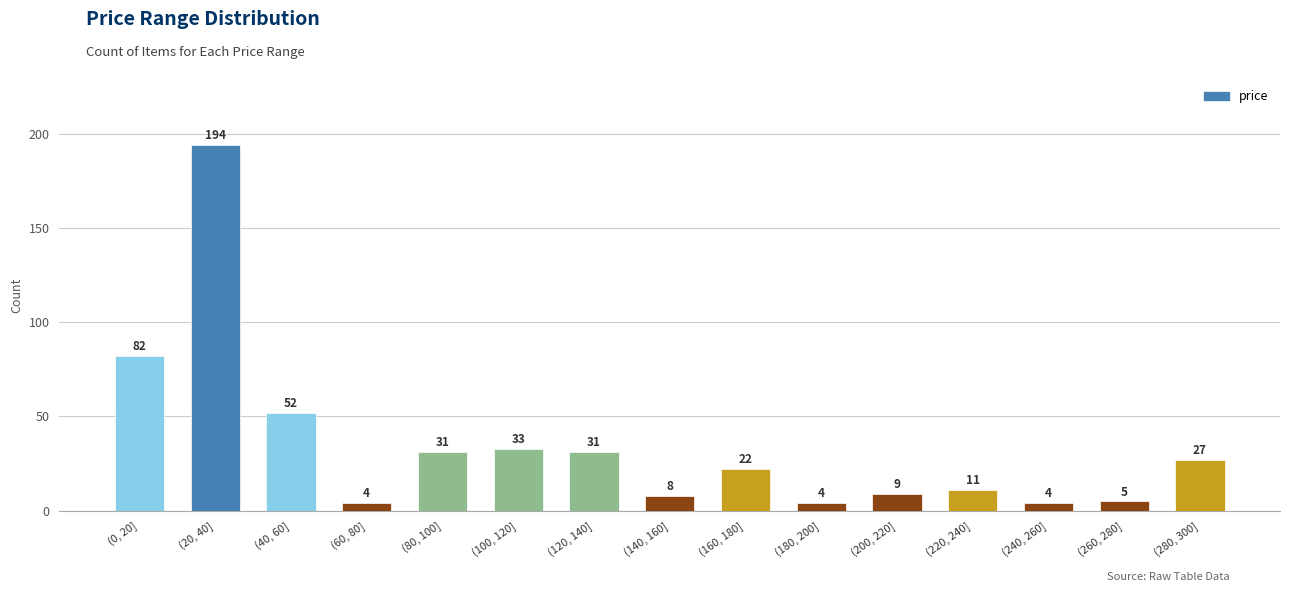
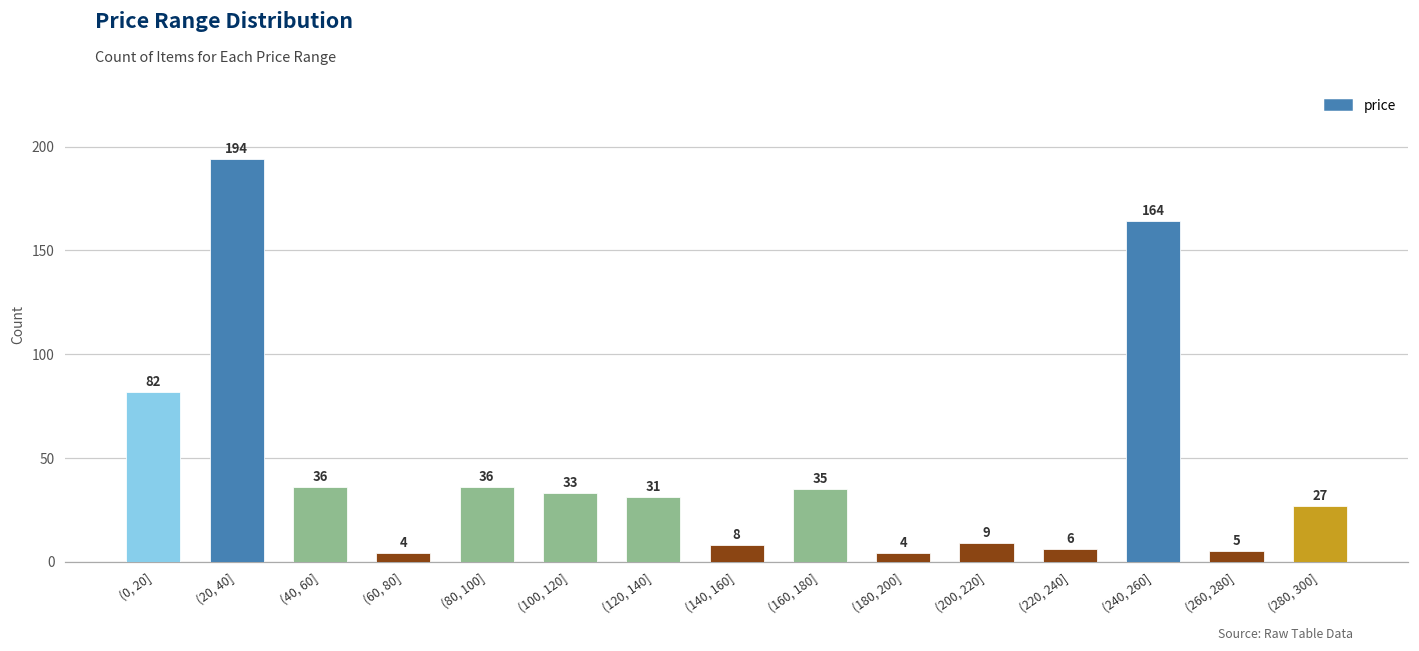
  {
    "(0, 20]": 82,
    "(20, 40]": 194,
-   "(40, 60]": 52,
+   "(40, 60]": 36,
    "(60, 80]": 4,
-   "(80, 100]": 31,
+   "(80, 100]": 36,
    "(100, 120]": 33,
    "(120, 140]": 31,
    "(140, 160]": 8,
-   "(160, 180]": 22,
+   "(160, 180]": 35,
    "(180, 200]": 4,
    "(200, 220]": 9,
-   "(220, 240]": 11,
-   "(240, 260]": 4,
+   "(220, 240]": 6,
+   "(240, 260]": 164,
    "(260, 280]": 5,
    "(280, 300]": 27
  }
